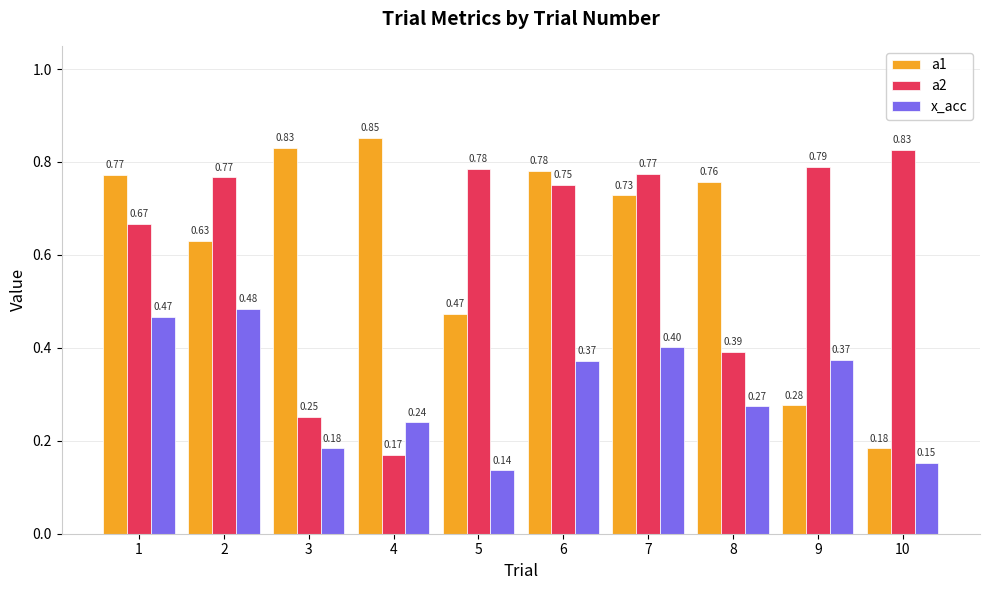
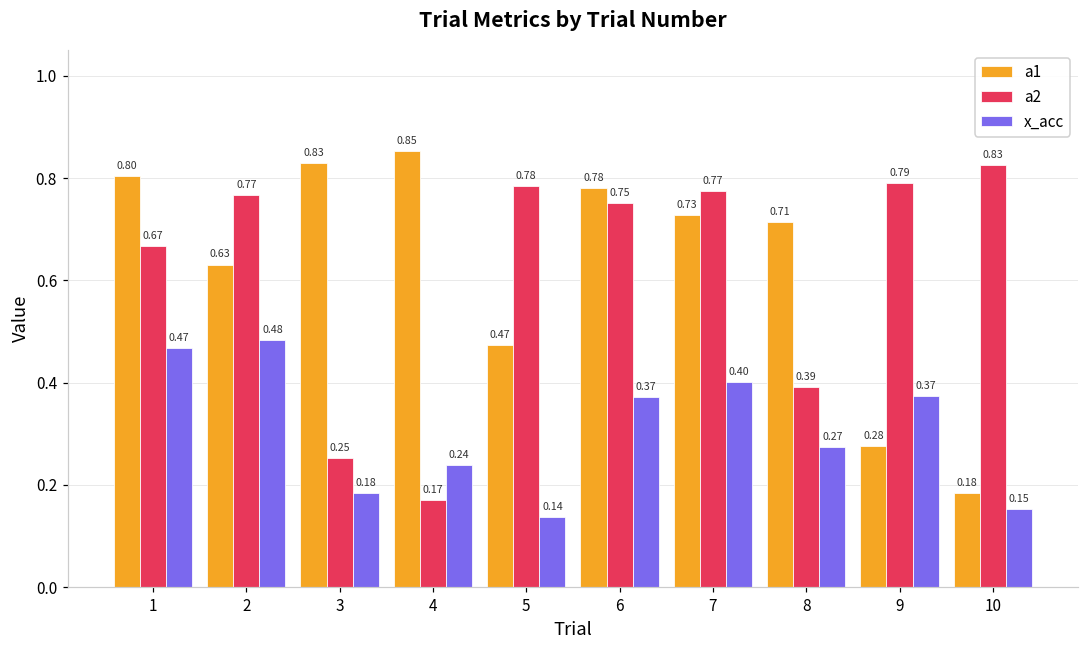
  {
    "a1": {
-     "1": 0.77,
+     "1": 0.80,
      "2": 0.63,
      "3": 0.83,
      "4": 0.85,
      "5": 0.47,
      "6": 0.78,
      "7": 0.73,
-     "8": 0.76,
+     "8": 0.71,
      "9": 0.28,
      "10": 0.18
    },
    "a2": {
      "1": 0.67,
      "2": 0.77,
      "3": 0.25,
      "4": 0.17,
      "5": 0.78,
      "6": 0.75,
      "7": 0.77,
      "8": 0.39,
      "9": 0.79,
      "10": 0.83
    },
    "x_acc": {
      "1": 0.47,
      "2": 0.48,
      "3": 0.18,
      "4": 0.24,
      "5": 0.14,
      "6": 0.37,
      "7": 0.40,
      "8": 0.27,
      "9": 0.37,
      "10": 0.15
    }
  }
